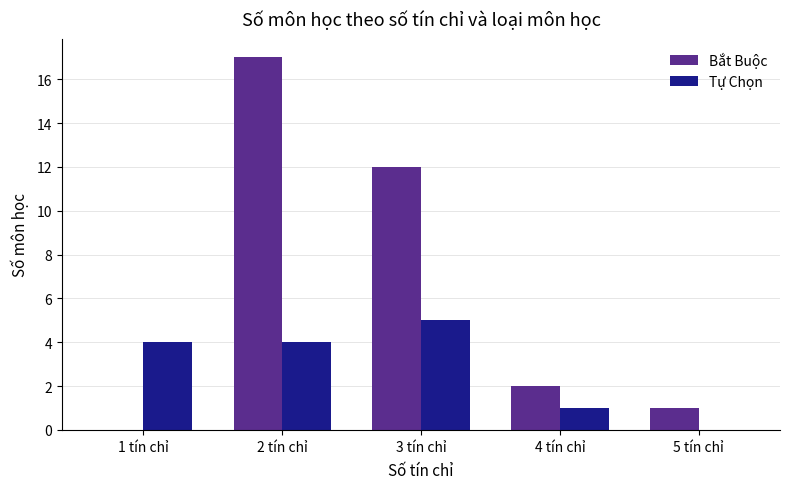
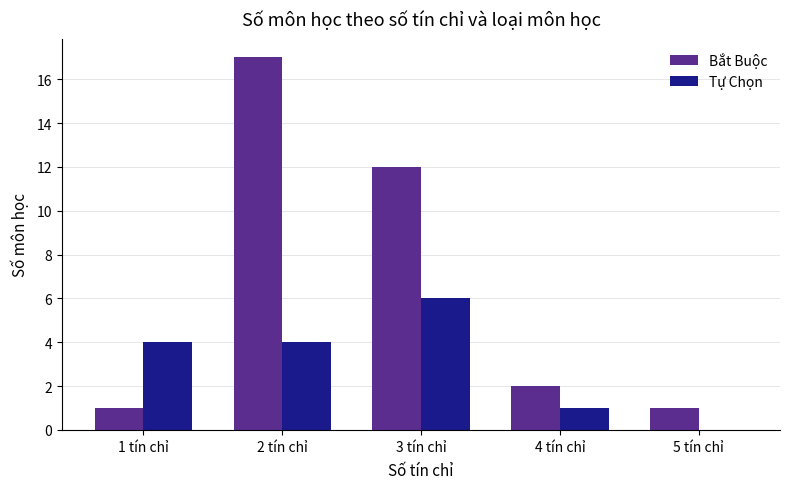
  {
    "Bắt Buộc": {
-     "1 tín chỉ": 0,
+     "1 tín chỉ": 1,
      "2 tín chỉ": 17,
      "3 tín chỉ": 12,
      "4 tín chỉ": 2,
      "5 tín chỉ": 1
    },
    "Tự Chọn": {
      "1 tín chỉ": 4,
      "2 tín chỉ": 4,
-     "3 tín chỉ": 5,
+     "3 tín chỉ": 6,
      "4 tín chỉ": 1,
      "5 tín chỉ": 0
    }
  }
